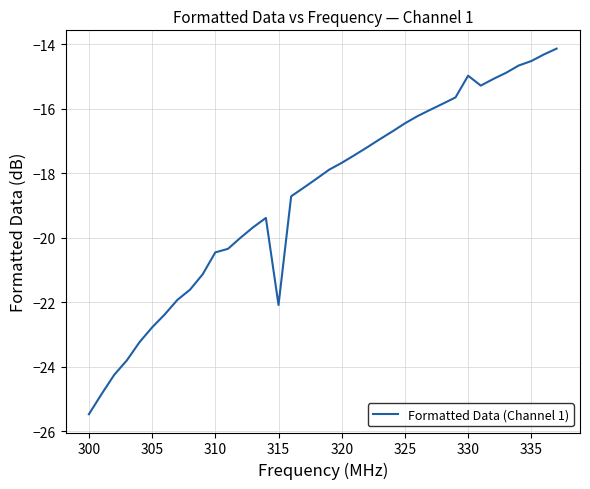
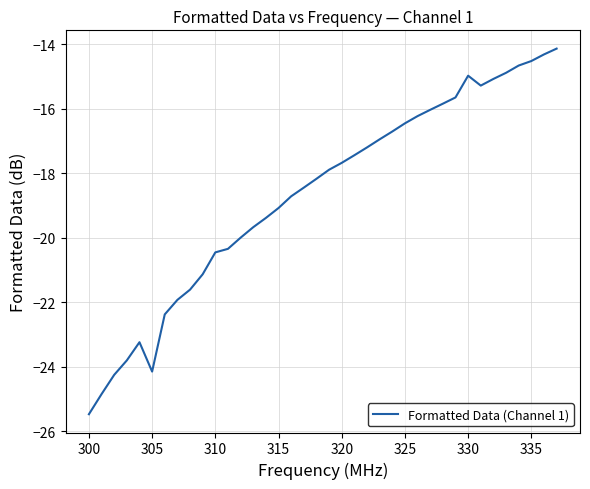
  {
    "300": -25.5,
-   "305": -22.8,
+   "305": -24.1,
    "310": -20.4,
-   "315": -22.1,
+   "315": -19.1,
    "320": -17.7,
    "325": -16.4,
    "330": -15.0,
    "335": -14.5
  }
